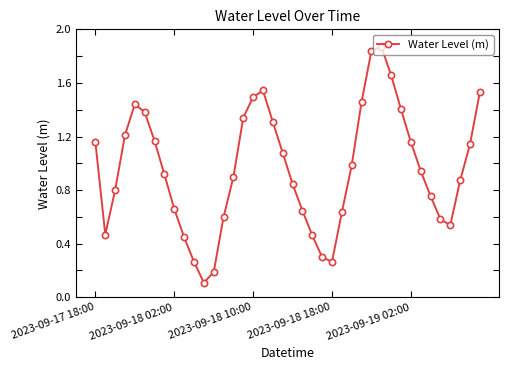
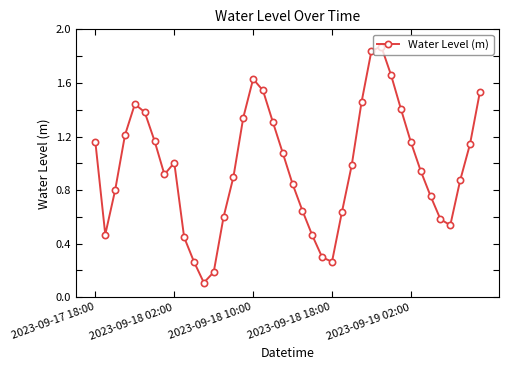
  {
    "2023-09-17 18:00": 1.16,
-   "2023-09-18 02:00": 0.66,
-   "2023-09-18 10:00": 1.49,
+   "2023-09-18 02:00": 1.00,
+   "2023-09-18 10:00": 1.63,
    "2023-09-18 18:00": 0.26,
    "2023-09-19 02:00": 1.16
  }
